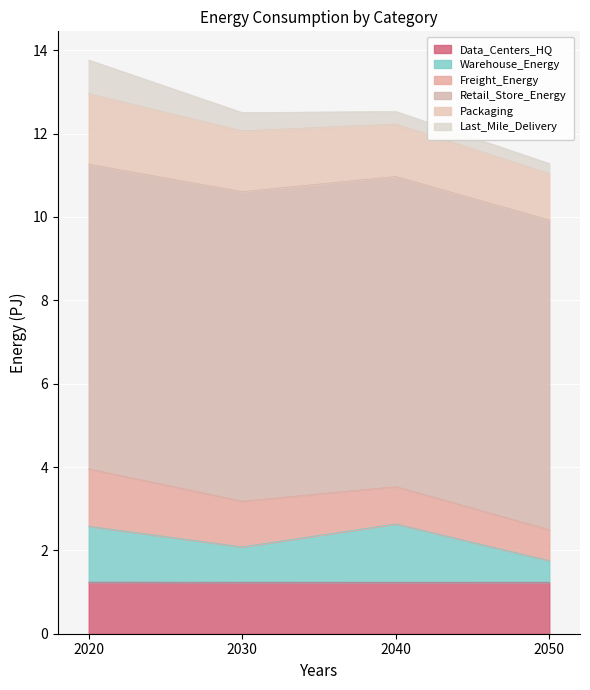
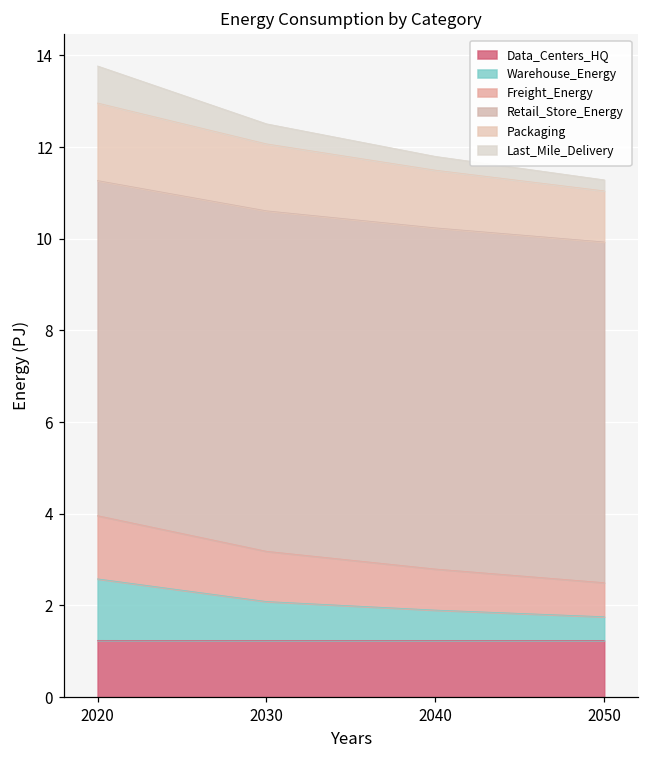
  {
    "Data_Centers_HQ": {
      "2020": 1.2,
      "2030": 1.2,
      "2040": 1.2,
      "2050": 1.2
    },
    "Warehouse_Energy": {
      "2020": 1.3,
      "2030": 0.8,
-     "2040": 1.4,
+     "2040": 0.7,
      "2050": 0.5
    }
  }
